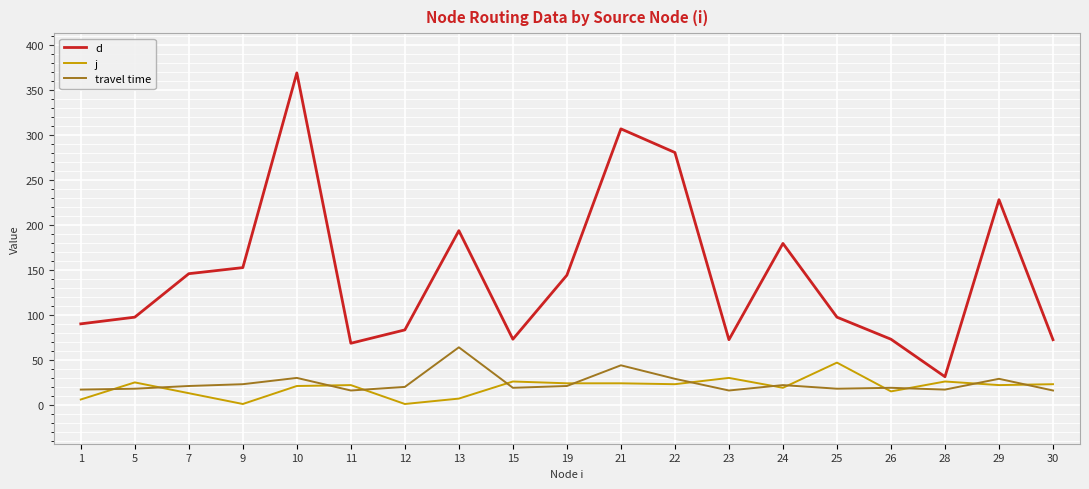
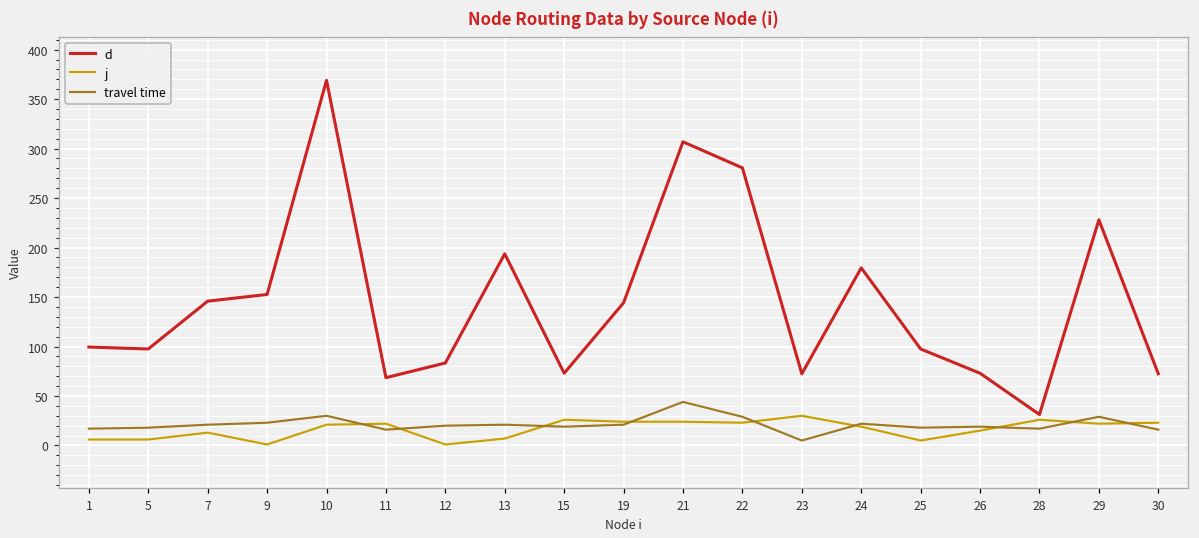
  {
    "d": {
-     "1": 90,
+     "1": 100,
      "5": 100,
      "7": 150,
      "9": 150,
      "10": 370,
      "11": 70,
      "12": 80,
      "13": 190,
      "15": 70,
      "19": 140,
      "21": 310,
      "22": 280,
      "23": 70,
      "24": 180,
      "25": 100,
      "26": 70,
      "28": 30,
      "29": 230,
      "30": 70
    },
    "j": {
      "1": 10,
-     "5": 30,
+     "5": 10,
      "7": 10,
      "9": 0,
      "10": 20,
      "11": 20,
      "12": 0,
      "13": 10,
      "15": 30,
      "19": 20,
      "21": 20,
      "22": 20,
      "23": 30,
      "24": 20,
-     "25": 50,
+     "25": 10,
      "26": 20,
      "28": 30,
      "29": 20,
      "30": 20
    },
    "travel time": {
      "1": 20,
      "5": 20,
      "7": 20,
      "9": 20,
      "10": 30,
      "11": 20,
      "12": 20,
-     "13": 60,
+     "13": 20,
      "15": 20,
      "19": 20,
      "21": 40,
      "22": 30,
-     "23": 20,
+     "23": 10,
      "24": 20,
      "25": 20,
      "26": 20,
      "28": 20,
      "29": 30,
      "30": 20
    }
  }
